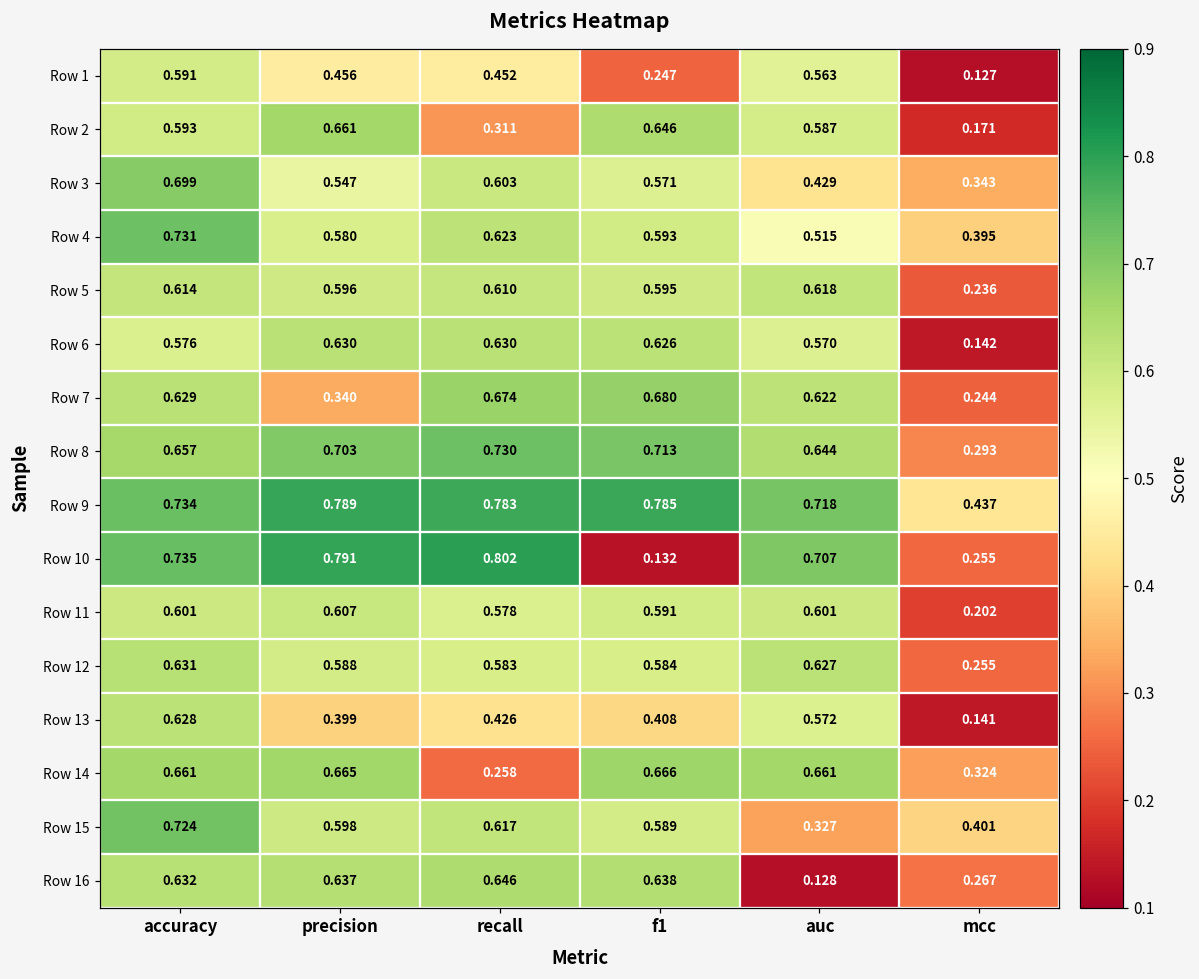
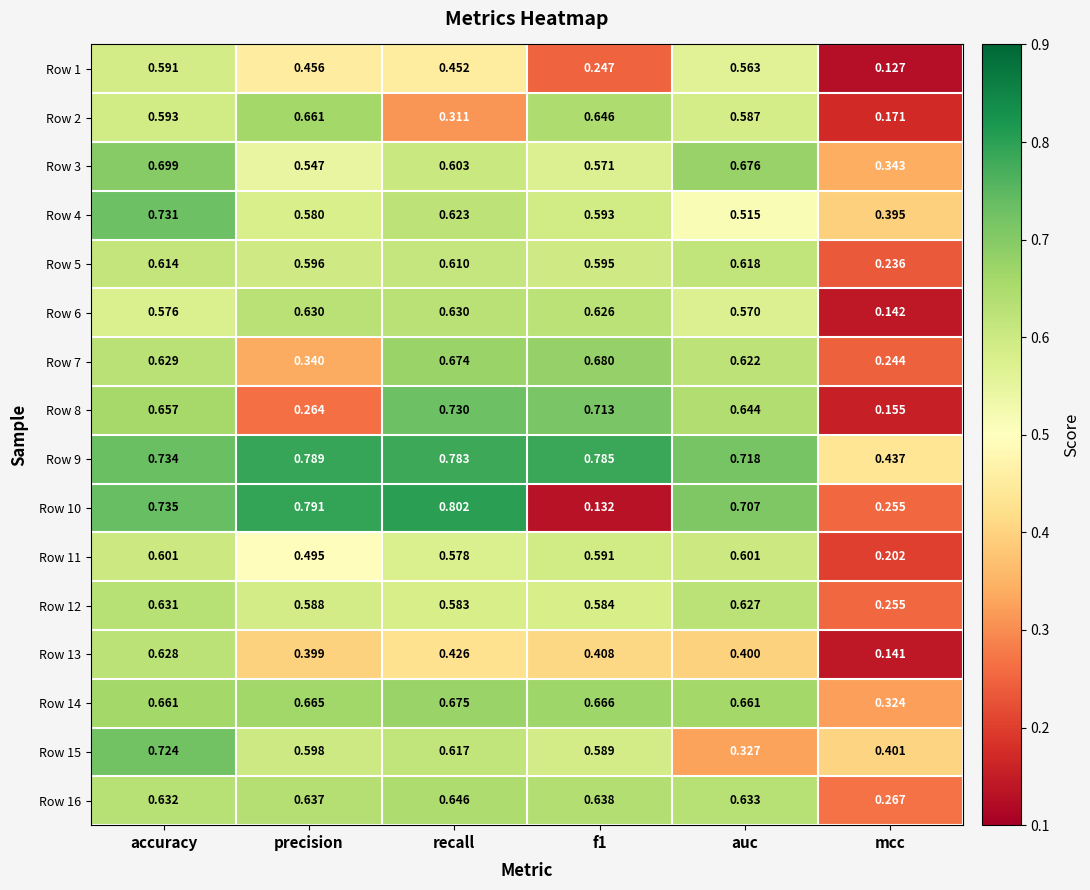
  {
    "Row 1": {
      "accuracy": 0.591,
      "precision": 0.456,
      "recall": 0.452,
      "f1": 0.247,
      "auc": 0.563,
      "mcc": 0.127
    },
    "Row 2": {
      "accuracy": 0.593,
      "precision": 0.661,
      "recall": 0.311,
      "f1": 0.646,
      "auc": 0.587,
      "mcc": 0.171
    },
    "Row 3": {
      "accuracy": 0.699,
      "precision": 0.547,
      "recall": 0.603,
      "f1": 0.571,
-     "auc": 0.429,
+     "auc": 0.676,
      "mcc": 0.343
    },
    "Row 4": {
      "accuracy": 0.731,
      "precision": 0.580,
      "recall": 0.623,
      "f1": 0.593,
      "auc": 0.515,
      "mcc": 0.395
    },
    "Row 5": {
      "accuracy": 0.614,
      "precision": 0.596,
      "recall": 0.610,
      "f1": 0.595,
      "auc": 0.618,
      "mcc": 0.236
    },
    "Row 6": {
      "accuracy": 0.576,
      "precision": 0.630,
      "recall": 0.630,
      "f1": 0.626,
      "auc": 0.570,
      "mcc": 0.142
    },
    "Row 7": {
      "accuracy": 0.629,
      "precision": 0.340,
      "recall": 0.674,
      "f1": 0.680,
      "auc": 0.622,
      "mcc": 0.244
    },
    "Row 8": {
      "accuracy": 0.657,
-     "precision": 0.703,
+     "precision": 0.264,
      "recall": 0.730,
      "f1": 0.713,
      "auc": 0.644,
-     "mcc": 0.293
+     "mcc": 0.155
    },
    "Row 9": {
      "accuracy": 0.734,
      "precision": 0.789,
      "recall": 0.783,
      "f1": 0.785,
      "auc": 0.718,
      "mcc": 0.437
    },
    "Row 10": {
      "accuracy": 0.735,
      "precision": 0.791,
      "recall": 0.802,
      "f1": 0.132,
      "auc": 0.707,
      "mcc": 0.255
    },
    "Row 11": {
      "accuracy": 0.601,
-     "precision": 0.607,
+     "precision": 0.495,
      "recall": 0.578,
      "f1": 0.591,
      "auc": 0.601,
      "mcc": 0.202
    },
    "Row 12": {
      "accuracy": 0.631,
      "precision": 0.588,
      "recall": 0.583,
      "f1": 0.584,
      "auc": 0.627,
      "mcc": 0.255
    },
    "Row 13": {
      "accuracy": 0.628,
      "precision": 0.399,
      "recall": 0.426,
      "f1": 0.408,
-     "auc": 0.572,
+     "auc": 0.400,
      "mcc": 0.141
    },
    "Row 14": {
      "accuracy": 0.661,
      "precision": 0.665,
-     "recall": 0.258,
+     "recall": 0.675,
      "f1": 0.666,
      "auc": 0.661,
      "mcc": 0.324
    },
    "Row 15": {
      "accuracy": 0.724,
      "precision": 0.598,
      "recall": 0.617,
      "f1": 0.589,
      "auc": 0.327,
      "mcc": 0.401
    },
    "Row 16": {
      "accuracy": 0.632,
      "precision": 0.637,
      "recall": 0.646,
      "f1": 0.638,
-     "auc": 0.128,
+     "auc": 0.633,
      "mcc": 0.267
    }
  }
